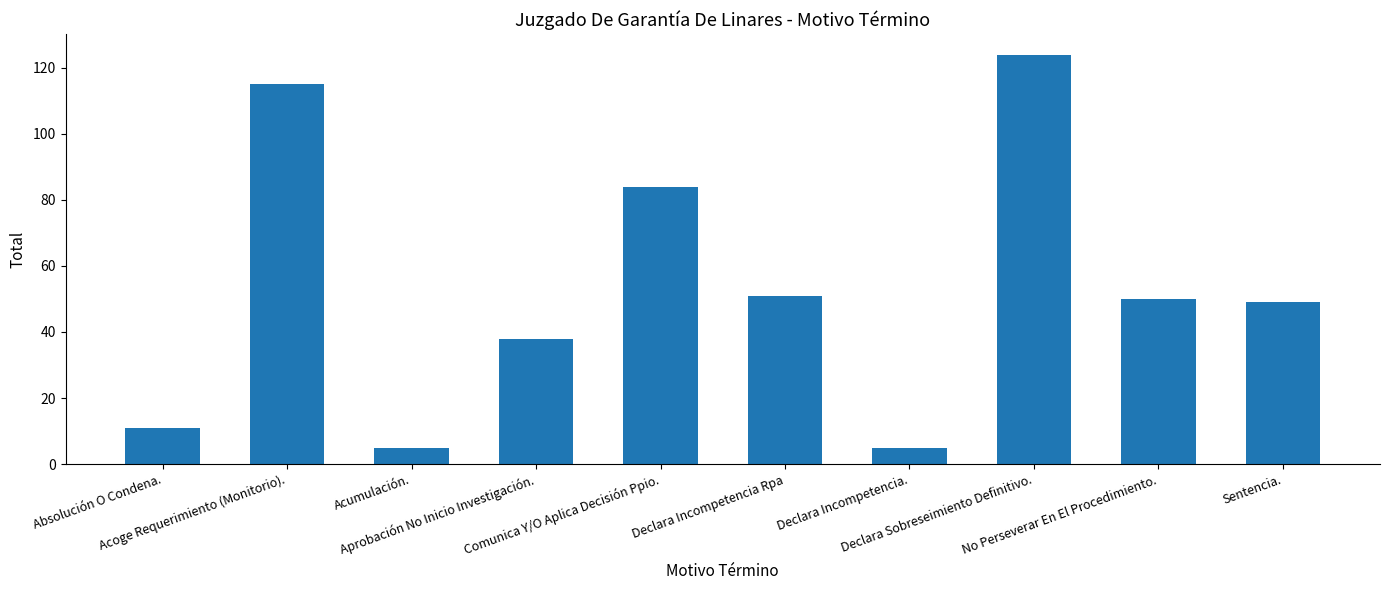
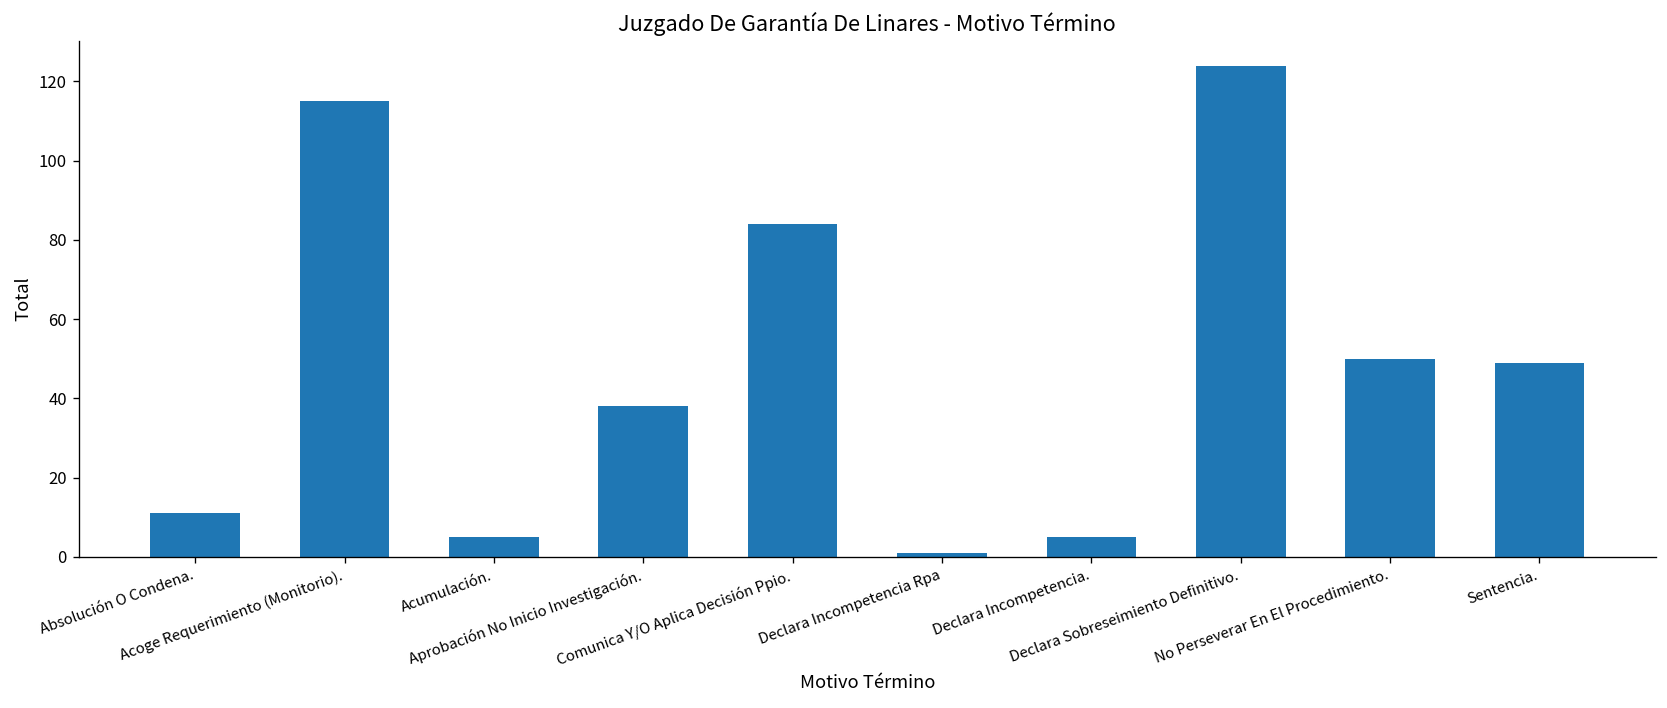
  {
    "Absolución O Condena.": 11,
    "Acoge Requerimiento (Monitorio).": 115,
    "Acumulación.": 5,
    "Aprobación No Inicio Investigación.": 38,
    "Comunica Y/O Aplica Decisión Ppio.": 84,
-   "Declara Incompetencia Rpa": 51,
+   "Declara Incompetencia Rpa": 1,
    "Declara Incompetencia.": 5,
    "Declara Sobreseimiento Definitivo.": 124,
    "No Perseverar En El Procedimiento.": 50,
    "Sentencia.": 49
  }
